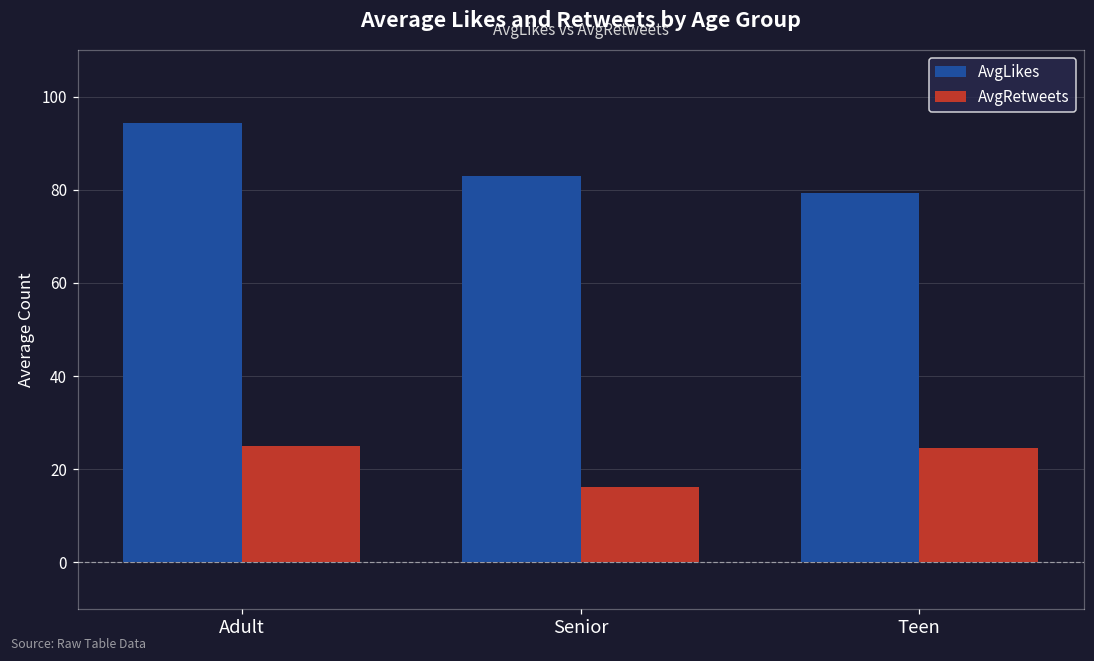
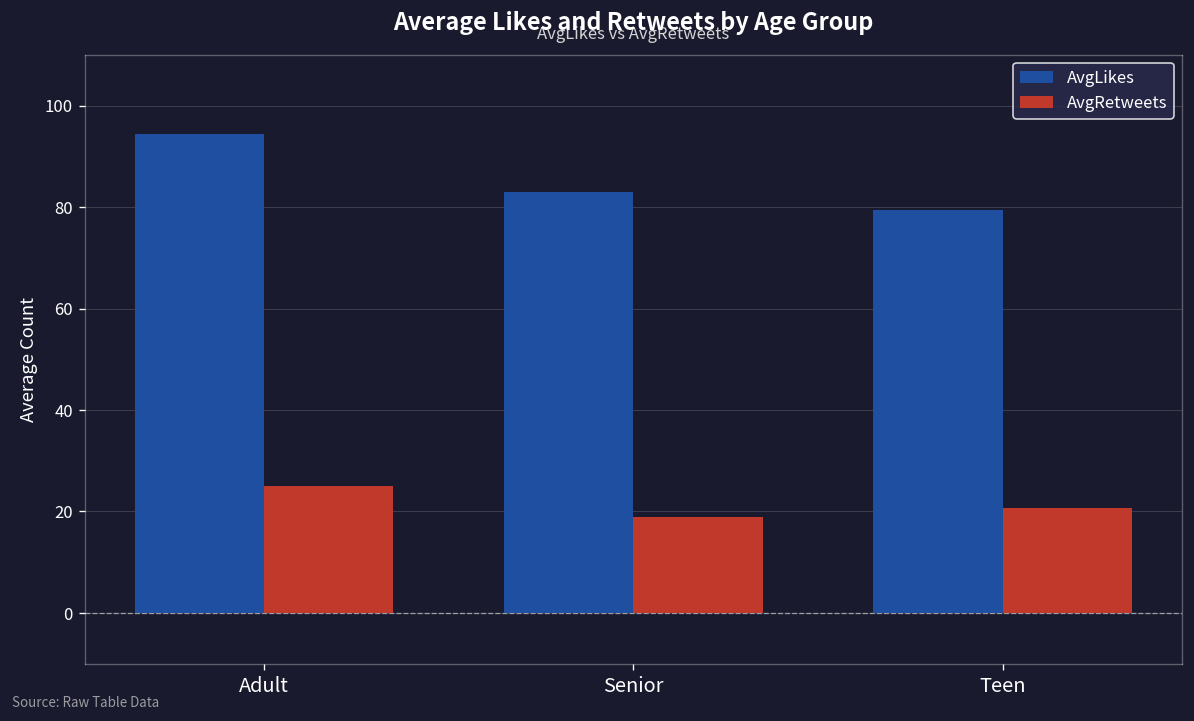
  {
    "AvgLikes": {
      "Adult": 94,
      "Senior": 83,
      "Teen": 79
    },
    "AvgRetweets": {
      "Adult": 25,
-     "Senior": 16,
-     "Teen": 24
+     "Senior": 19,
+     "Teen": 21
    }
  }
